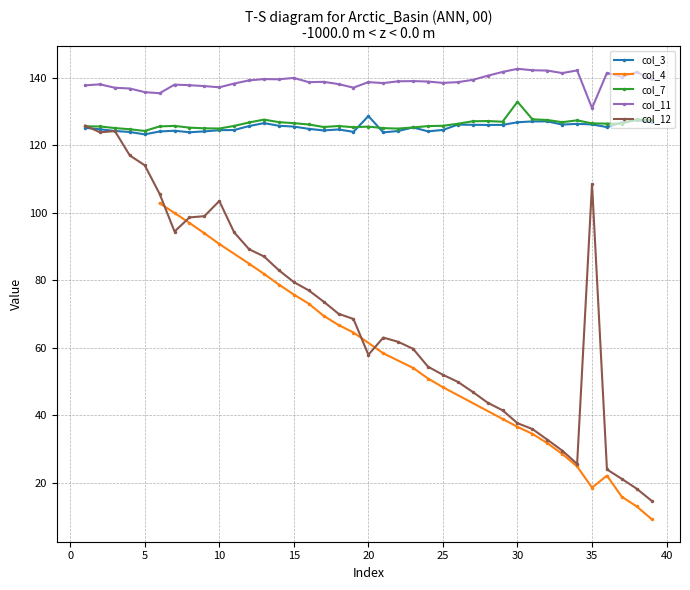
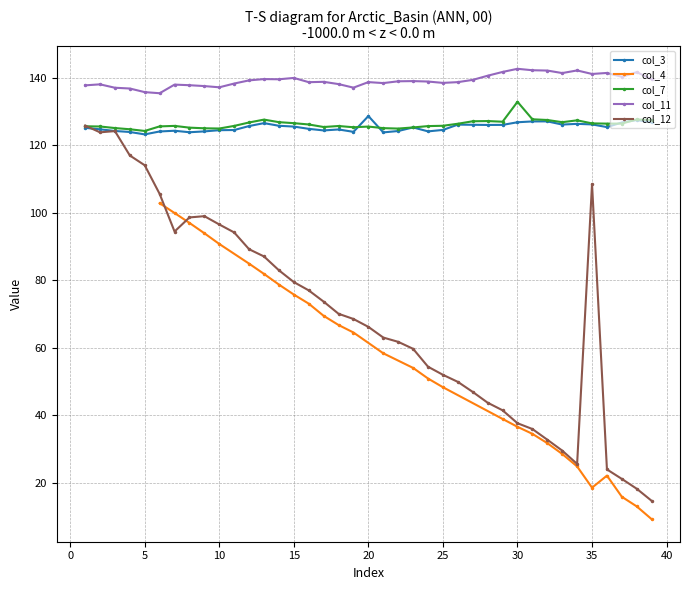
  {
    "col_3": {
      "5": 123,
      "15": 126,
      "20": 129,
      "25": 125,
      "30": 127
    },
    "col_4": {
      "10": 91,
      "15": 76,
      "25": 48,
      "30": 37,
      "35": 18
    },
    "col_7": {
      "5": 124,
      "15": 127,
      "20": 126,
      "25": 126,
      "30": 133
    },
    "col_11": {
      "5": 136,
      "10": 137,
      "15": 140,
      "20": 139,
      "25": 139,
      "30": 143,
-     "35": 131
+     "35": 141
    },
    "col_12": {
      "5": 114,
-     "10": 103,
+     "10": 97,
      "15": 79,
-     "20": 58,
+     "20": 66,
      "25": 52,
      "30": 38,
      "35": 109
    }
  }
